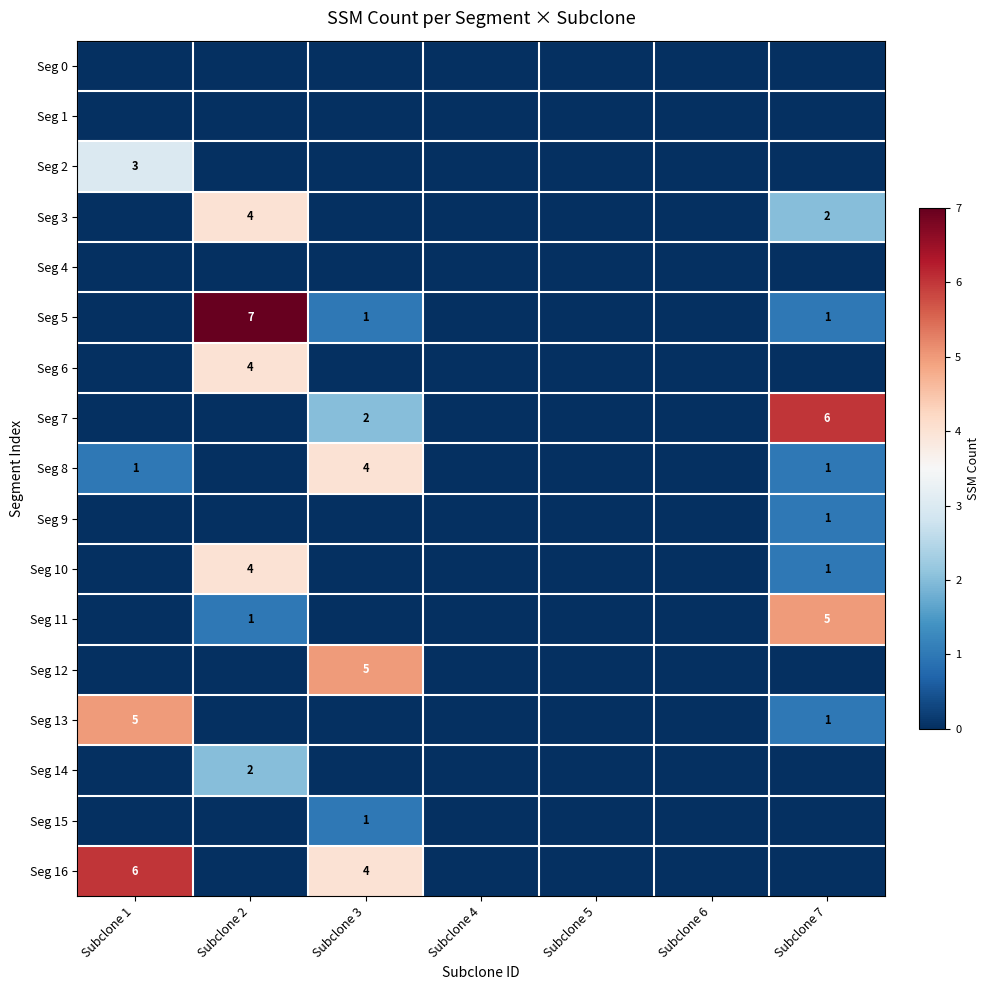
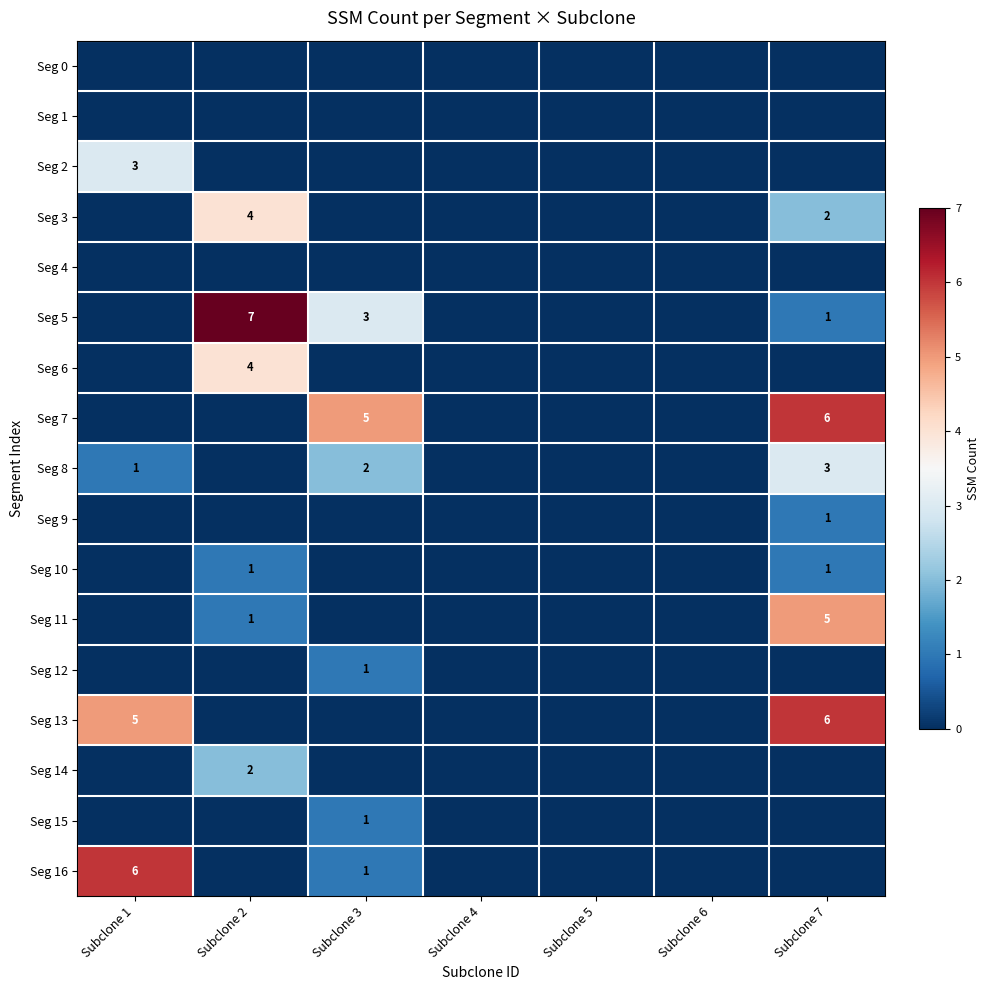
  {
    "Seg 2": {
      "Subclone 1": 3
    },
    "Seg 3": {
      "Subclone 2": 4,
      "Subclone 7": 2
    },
    "Seg 5": {
      "Subclone 2": 7,
-     "Subclone 3": 1,
+     "Subclone 3": 3,
      "Subclone 7": 1
    },
    "Seg 6": {
      "Subclone 2": 4
    },
    "Seg 7": {
-     "Subclone 3": 2,
+     "Subclone 3": 5,
      "Subclone 7": 6
    },
    "Seg 8": {
      "Subclone 1": 1,
-     "Subclone 3": 4,
-     "Subclone 7": 1
+     "Subclone 3": 2,
+     "Subclone 7": 3
    },
    "Seg 9": {
      "Subclone 7": 1
    },
    "Seg 10": {
-     "Subclone 2": 4,
+     "Subclone 2": 1,
      "Subclone 7": 1
    },
    "Seg 11": {
      "Subclone 2": 1,
      "Subclone 7": 5
    },
    "Seg 12": {
-     "Subclone 3": 5
+     "Subclone 3": 1
    },
    "Seg 13": {
      "Subclone 1": 5,
-     "Subclone 7": 1
+     "Subclone 7": 6
    },
    "Seg 14": {
      "Subclone 2": 2
    },
    "Seg 15": {
      "Subclone 3": 1
    },
    "Seg 16": {
      "Subclone 1": 6,
-     "Subclone 3": 4
+     "Subclone 3": 1
    }
  }
